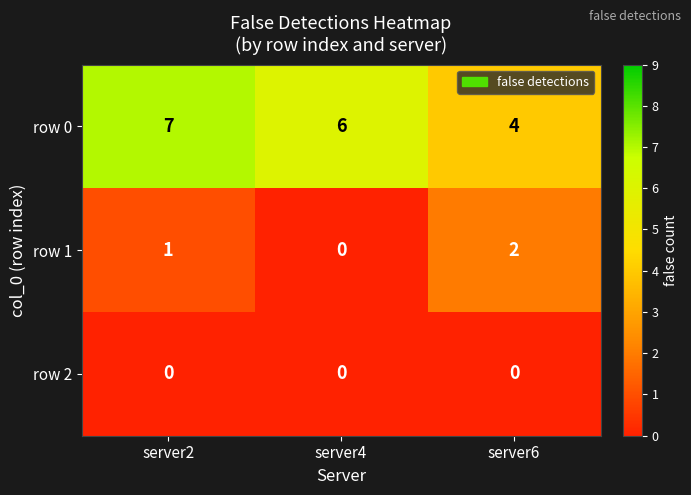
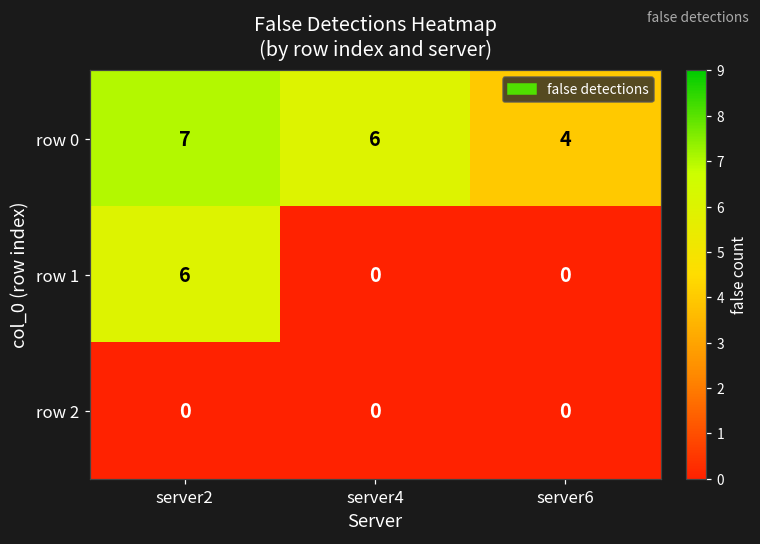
  {
    "row 0": {
      "server2": 7,
      "server4": 6,
      "server6": 4
    },
    "row 1": {
-     "server2": 1,
+     "server2": 6,
      "server4": 0,
-     "server6": 2
+     "server6": 0
    },
    "row 2": {
      "server2": 0,
      "server4": 0,
      "server6": 0
    }
  }
